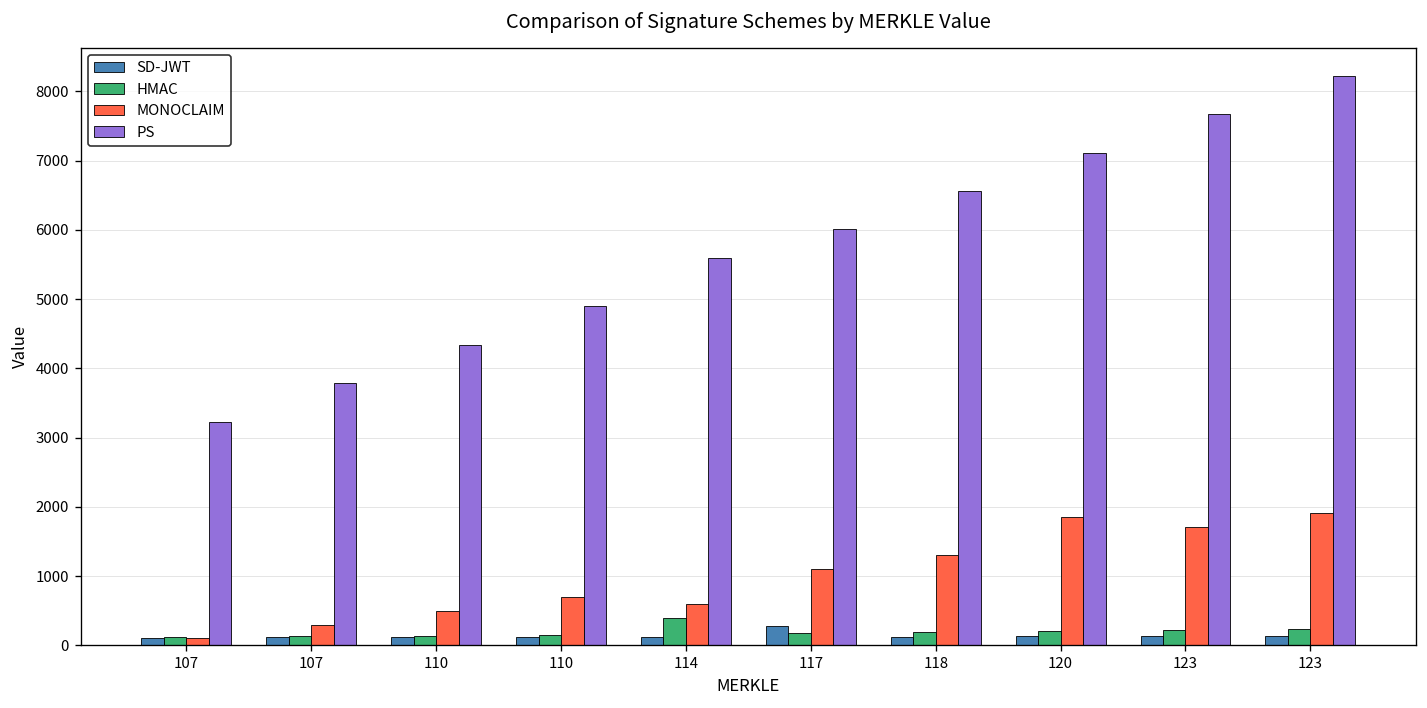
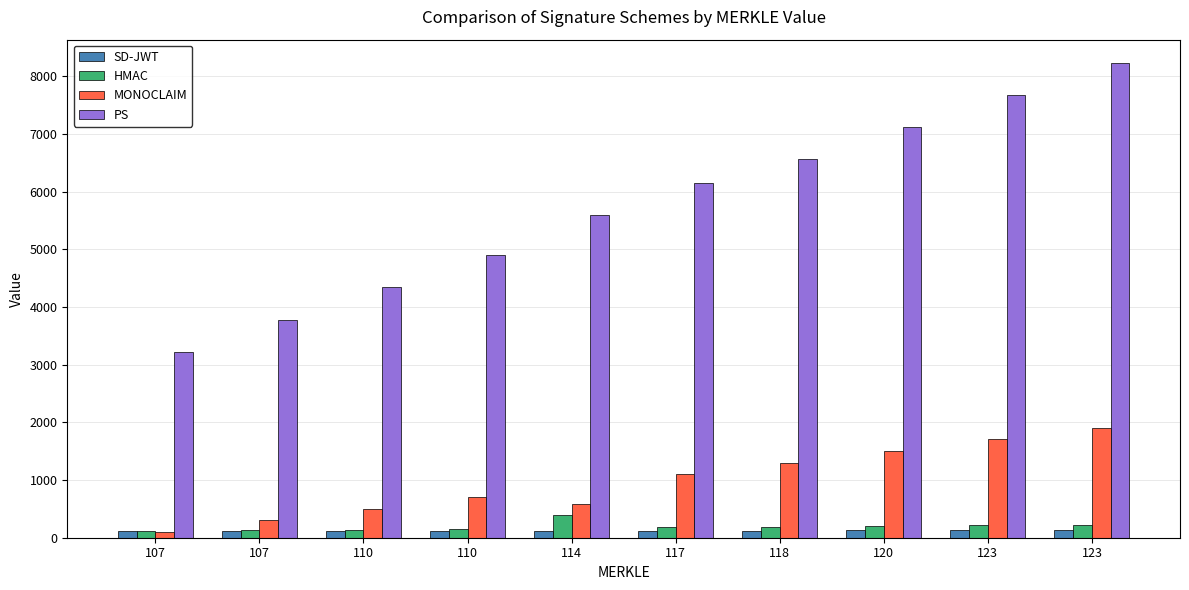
  {
    "SD-JWT": {
      "114": 100,
-     "117": 300,
+     "117": 100,
      "118": 100,
      "120": 100
    },
    "HMAC": {
      "114": 400,
      "117": 200,
      "118": 200,
      "120": 200
    },
    "MONOCLAIM": {
      "114": 600,
      "117": 1100,
      "118": 1300,
-     "120": 1900
+     "120": 1500
    },
    "PS": {
      "114": 5600,
-     "117": 6000,
+     "117": 6200,
      "118": 6600,
      "120": 7100
    }
  }
